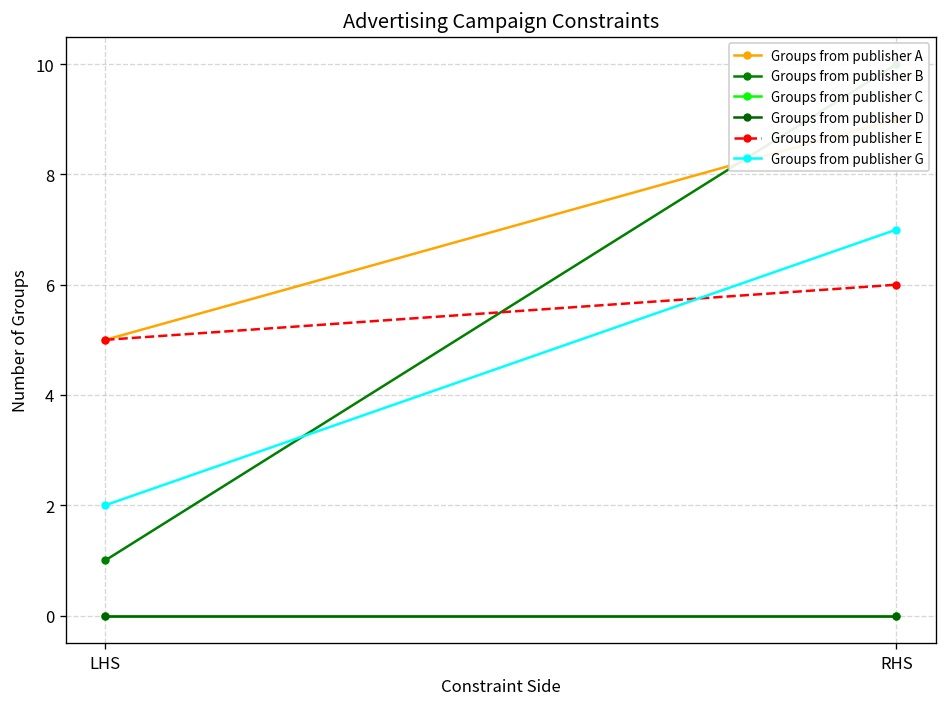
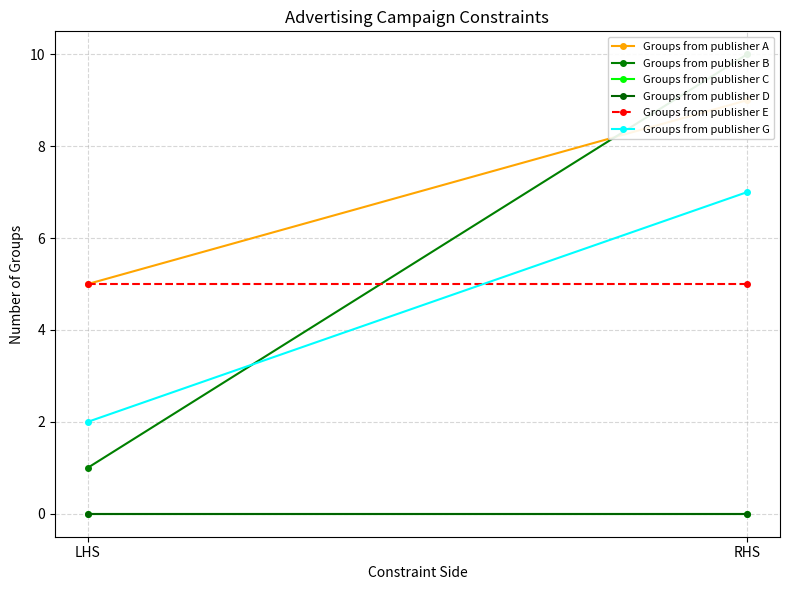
  {
    "Groups from publisher E": {
-     "RHS": 6
+     "RHS": 5
    },
    "Groups from publisher G": {
      "LHS": 2,
      "RHS": 7
    }
  }
